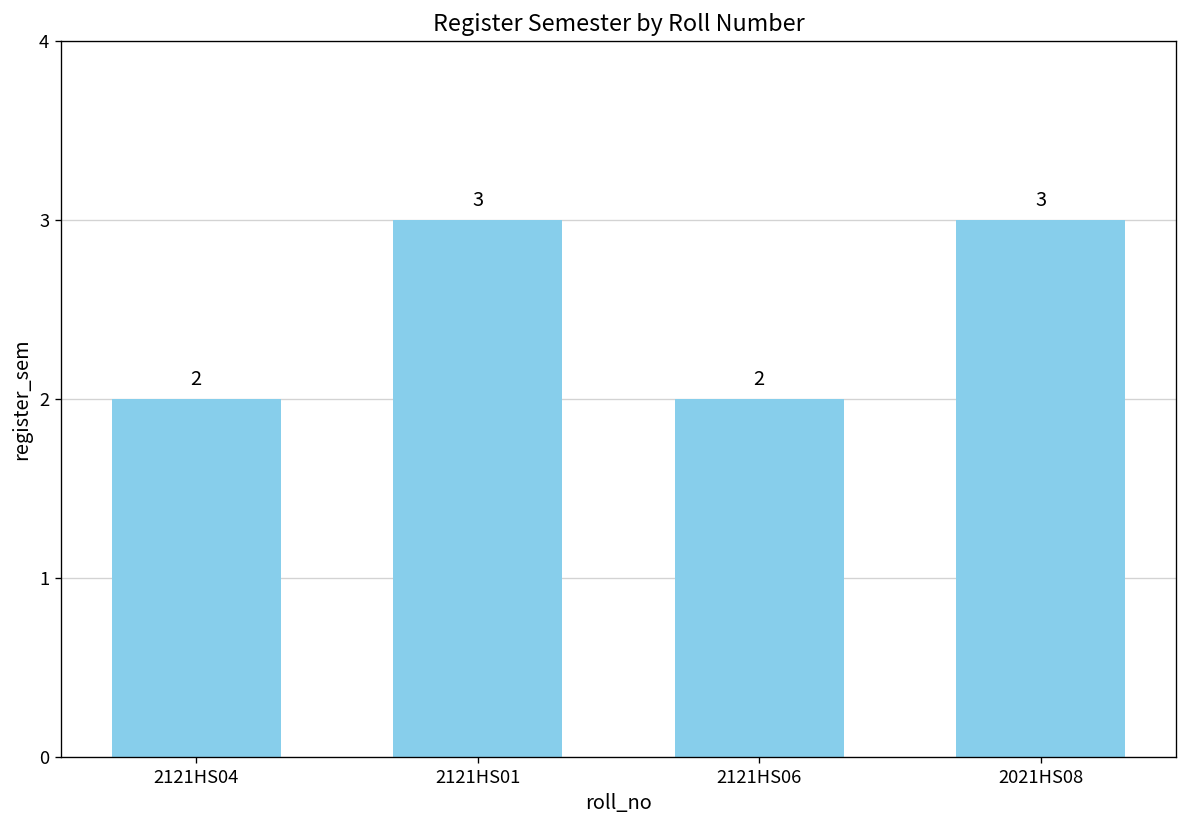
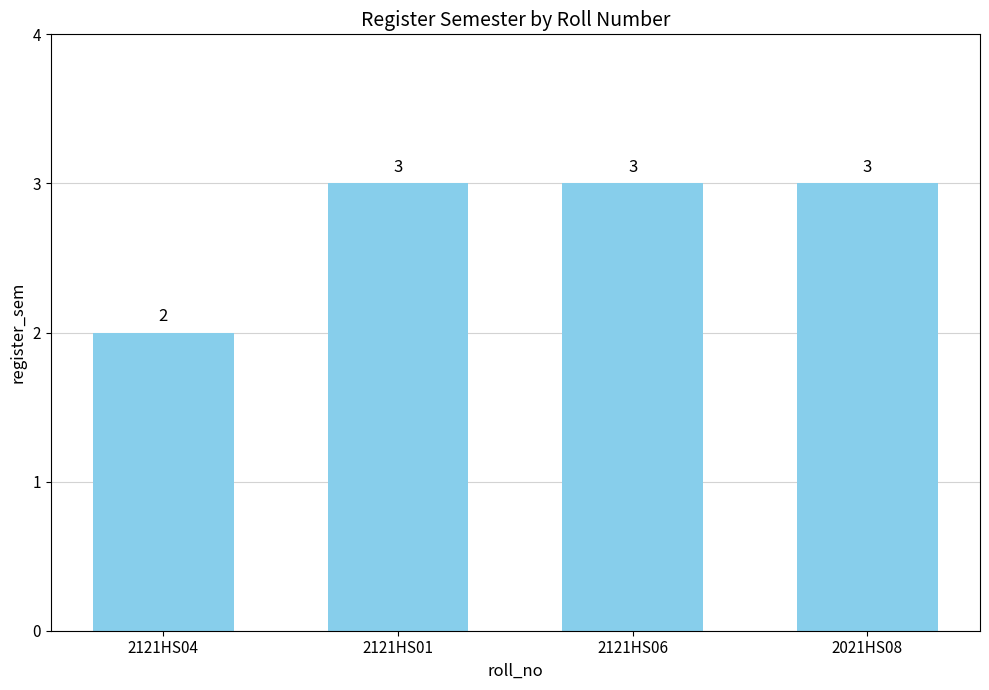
  {
    "2121HS04": 2,
    "2121HS01": 3,
-   "2121HS06": 2,
+   "2121HS06": 3,
    "2021HS08": 3
  }
